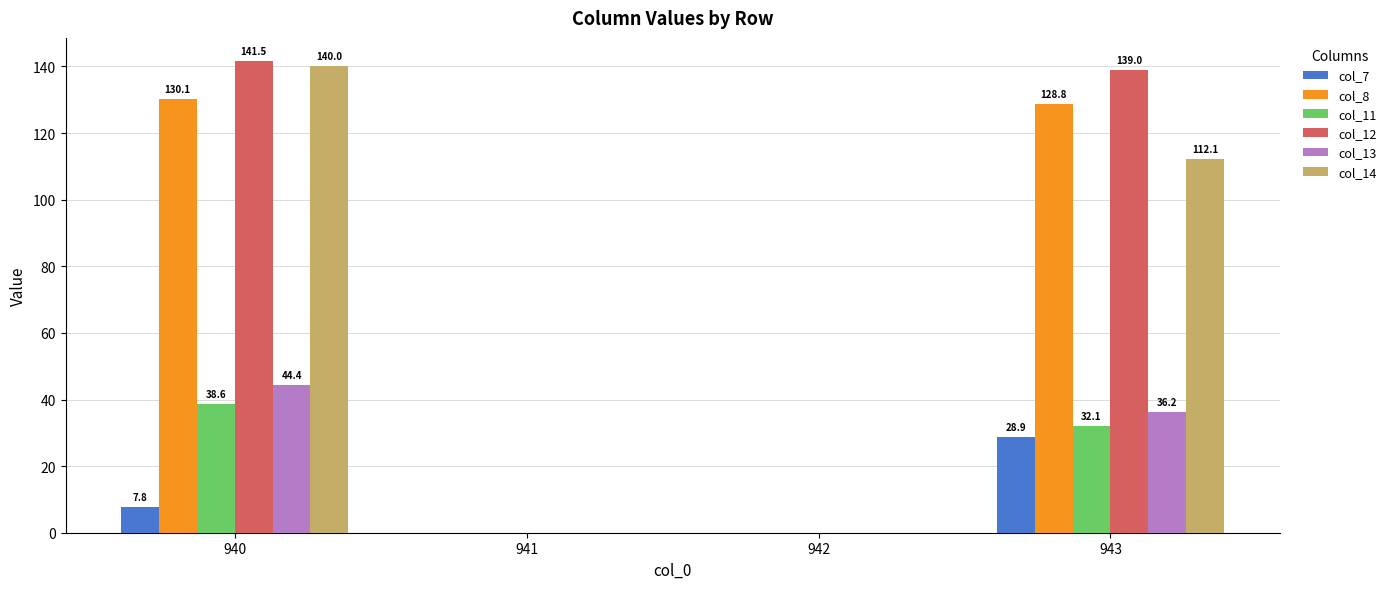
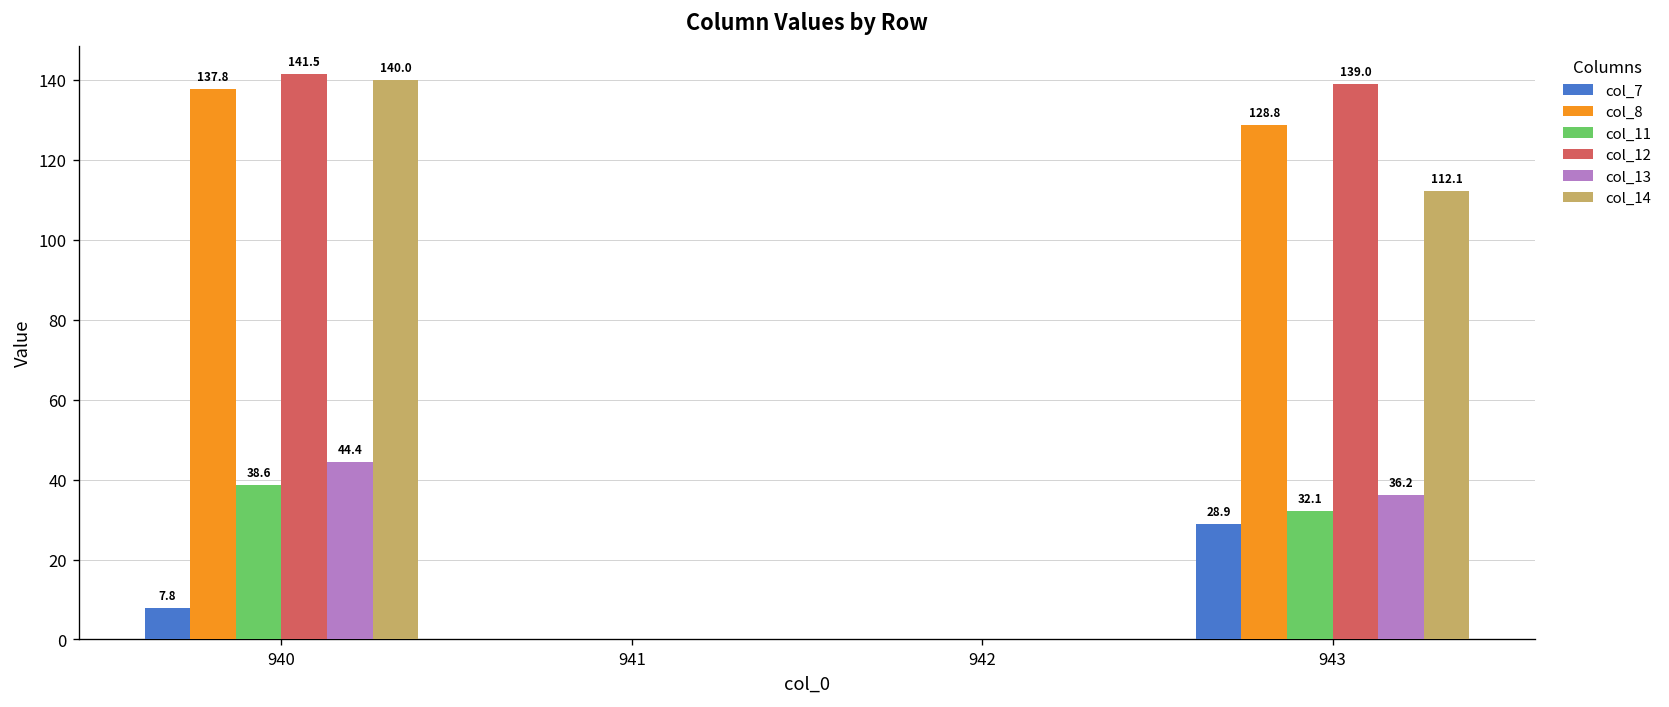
  {
    "col_7": {
      "940": 7.8,
      "943": 28.9
    },
    "col_8": {
-     "940": 130.1,
+     "940": 137.8,
      "943": 128.8
    },
    "col_11": {
      "940": 38.6,
      "943": 32.1
    },
    "col_12": {
      "940": 141.5,
      "943": 139.0
    },
    "col_13": {
      "940": 44.4,
      "943": 36.2
    },
    "col_14": {
      "940": 140.0,
      "943": 112.1
    }
  }
